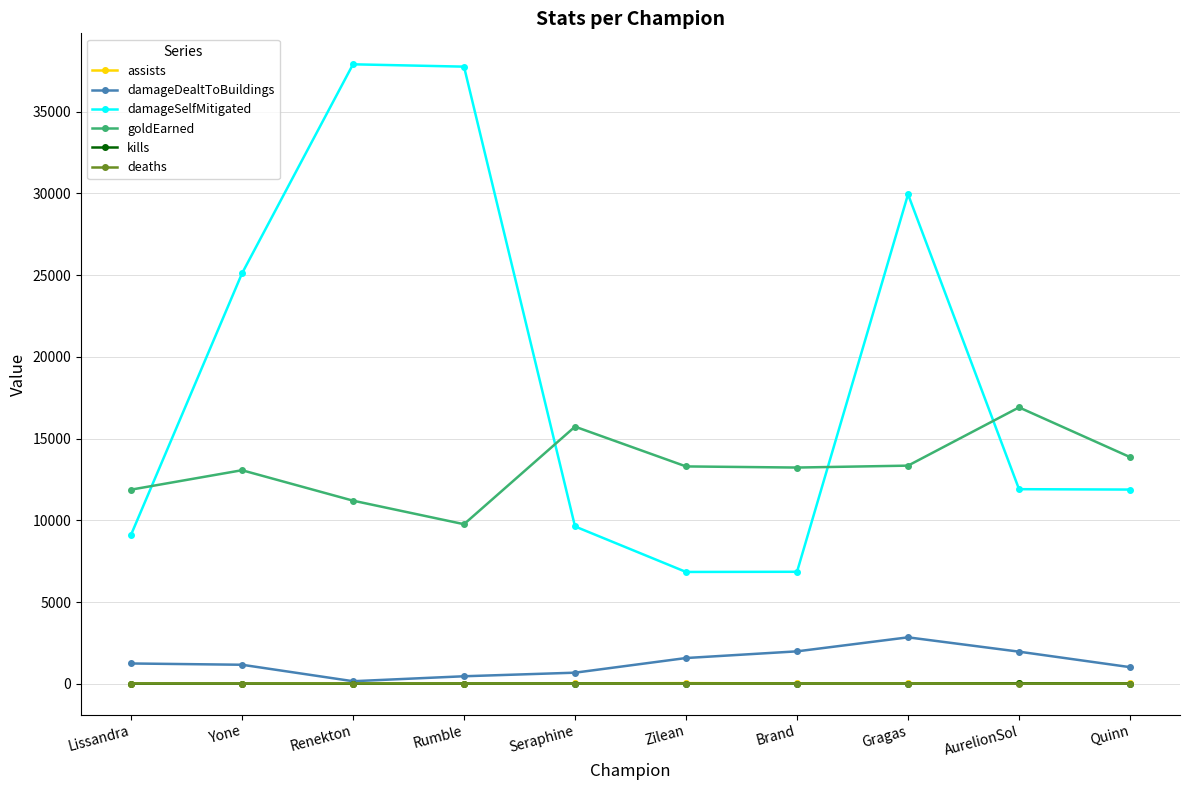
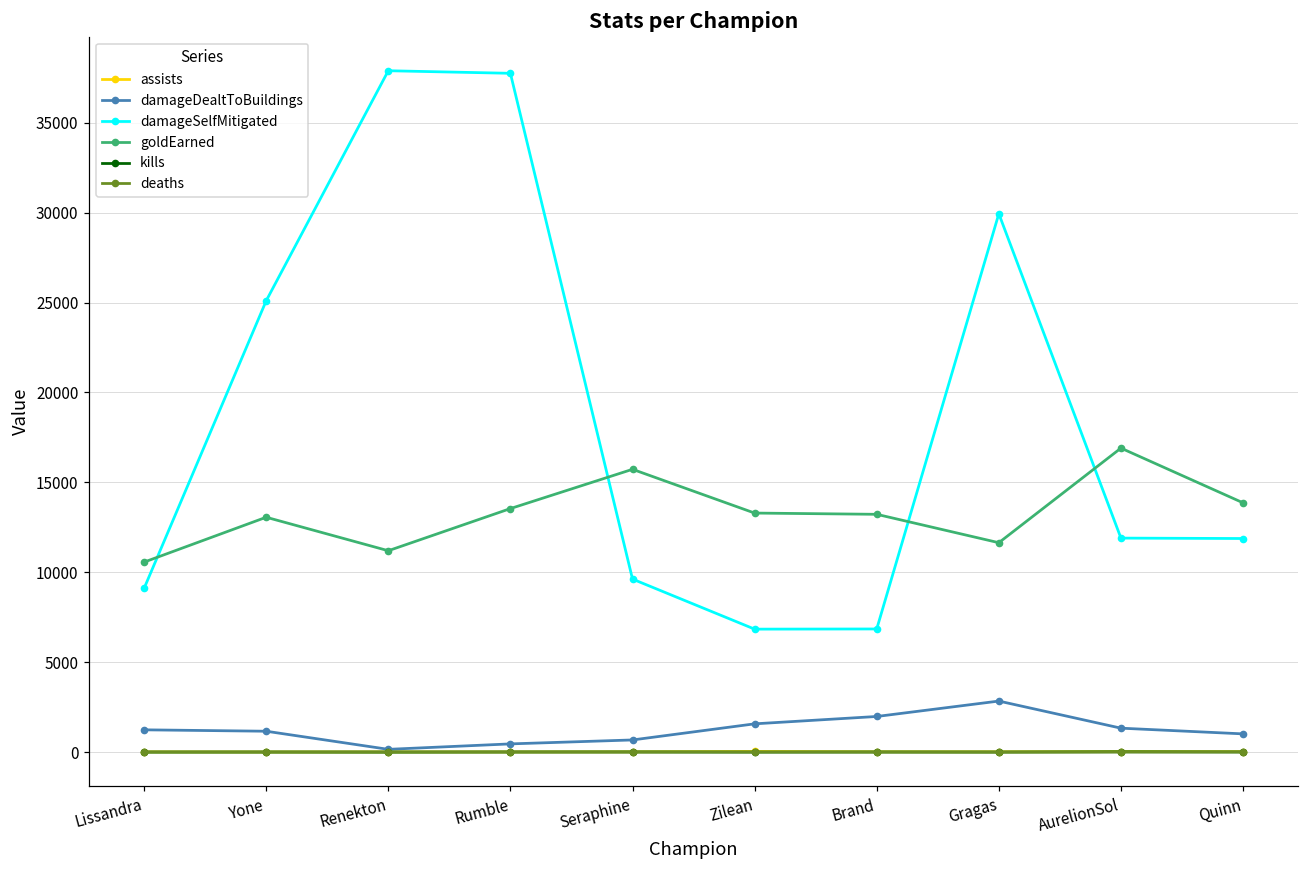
  {
    "damageDealtToBuildings": {
      "Lissandra": 1200,
      "Yone": 1200,
      "Rumble": 500,
      "Seraphine": 700,
      "Zilean": 1600,
      "Brand": 2000,
      "Gragas": 2800,
-     "AurelionSol": 2000,
+     "AurelionSol": 1300,
      "Quinn": 1000
    },
    "damageSelfMitigated": {
      "Lissandra": 9100,
      "Yone": 25100,
      "Renekton": 37900,
      "Rumble": 37700,
      "Seraphine": 9600,
      "Zilean": 6800,
      "Brand": 6900,
      "Gragas": 29900,
      "AurelionSol": 11900,
      "Quinn": 11900
    },
    "goldEarned": {
-     "Lissandra": 11900,
+     "Lissandra": 10600,
      "Yone": 13100,
      "Renekton": 11200,
-     "Rumble": 9800,
+     "Rumble": 13500,
      "Seraphine": 15700,
      "Zilean": 13300,
      "Brand": 13200,
-     "Gragas": 13300,
+     "Gragas": 11600,
      "AurelionSol": 16900,
      "Quinn": 13900
    }
  }
